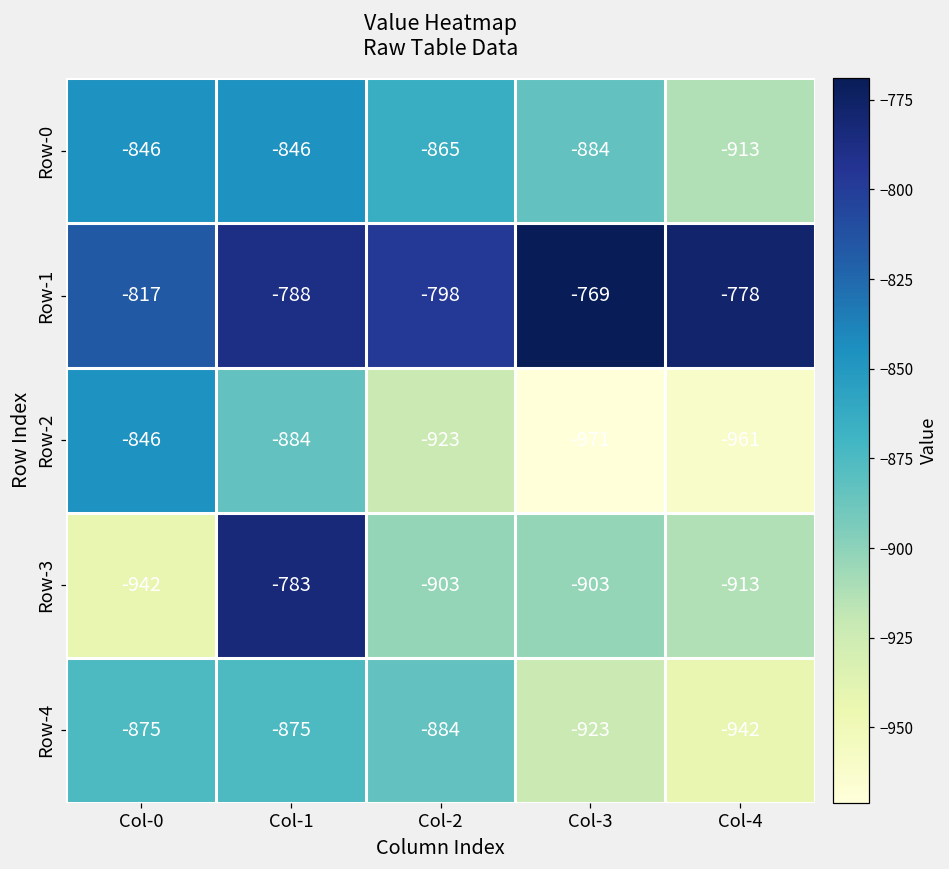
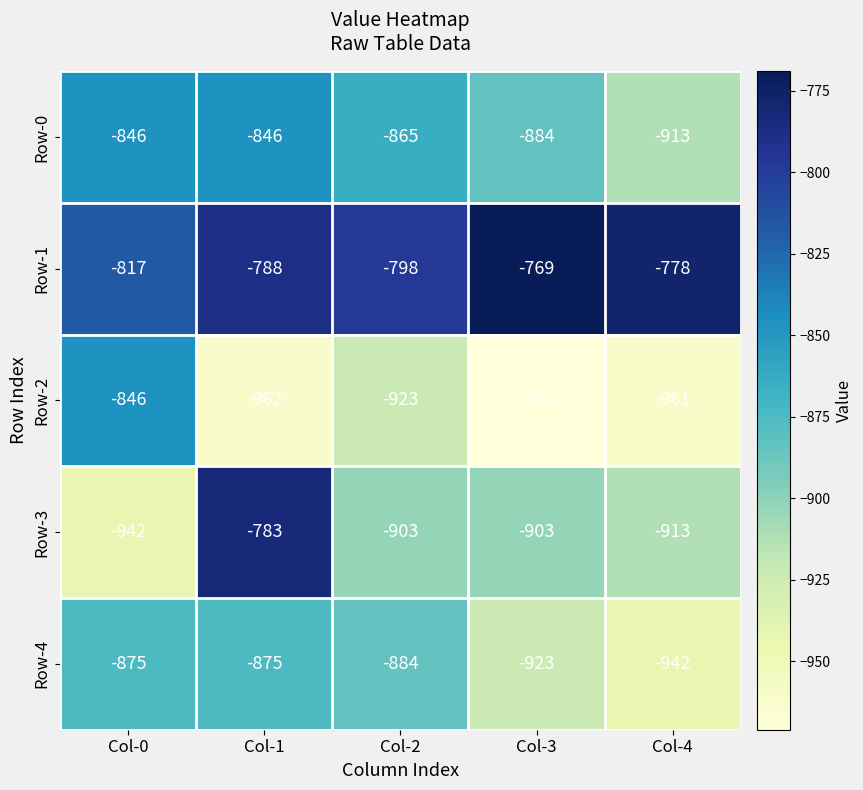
  {
    "Row-0": {
      "Col-0": -846,
      "Col-1": -846,
      "Col-2": -865,
      "Col-3": -884,
      "Col-4": -913
    },
    "Row-1": {
      "Col-0": -817,
      "Col-1": -788,
      "Col-2": -798,
      "Col-3": -769,
      "Col-4": -778
    },
    "Row-2": {
      "Col-0": -846,
-     "Col-1": -884,
+     "Col-1": -962,
      "Col-2": -923,
      "Col-4": -961
    },
    "Row-3": {
      "Col-0": -942,
      "Col-1": -783,
      "Col-2": -903,
      "Col-3": -903,
      "Col-4": -913
    },
    "Row-4": {
      "Col-0": -875,
      "Col-1": -875,
      "Col-2": -884,
      "Col-3": -923,
      "Col-4": -942
    }
  }
